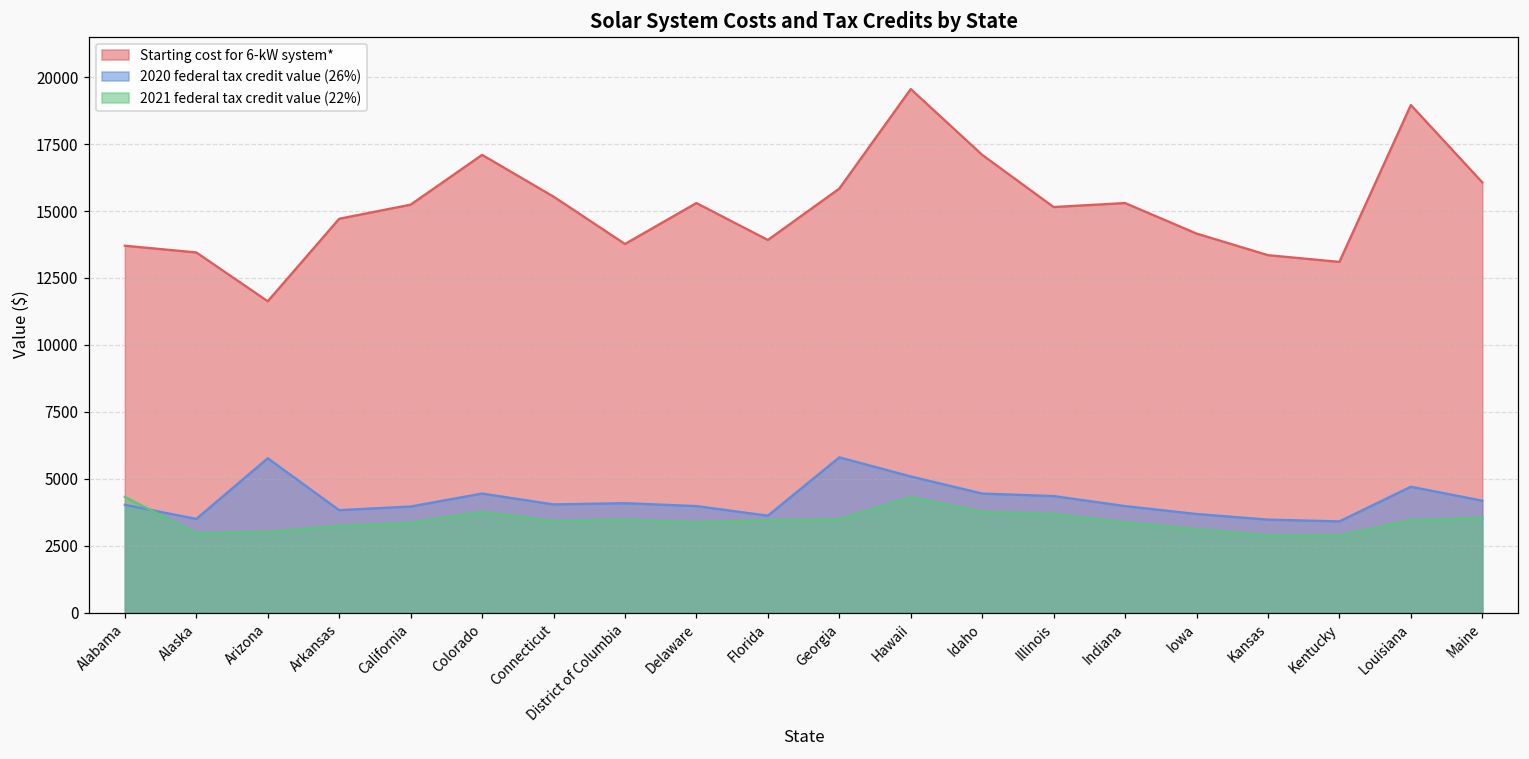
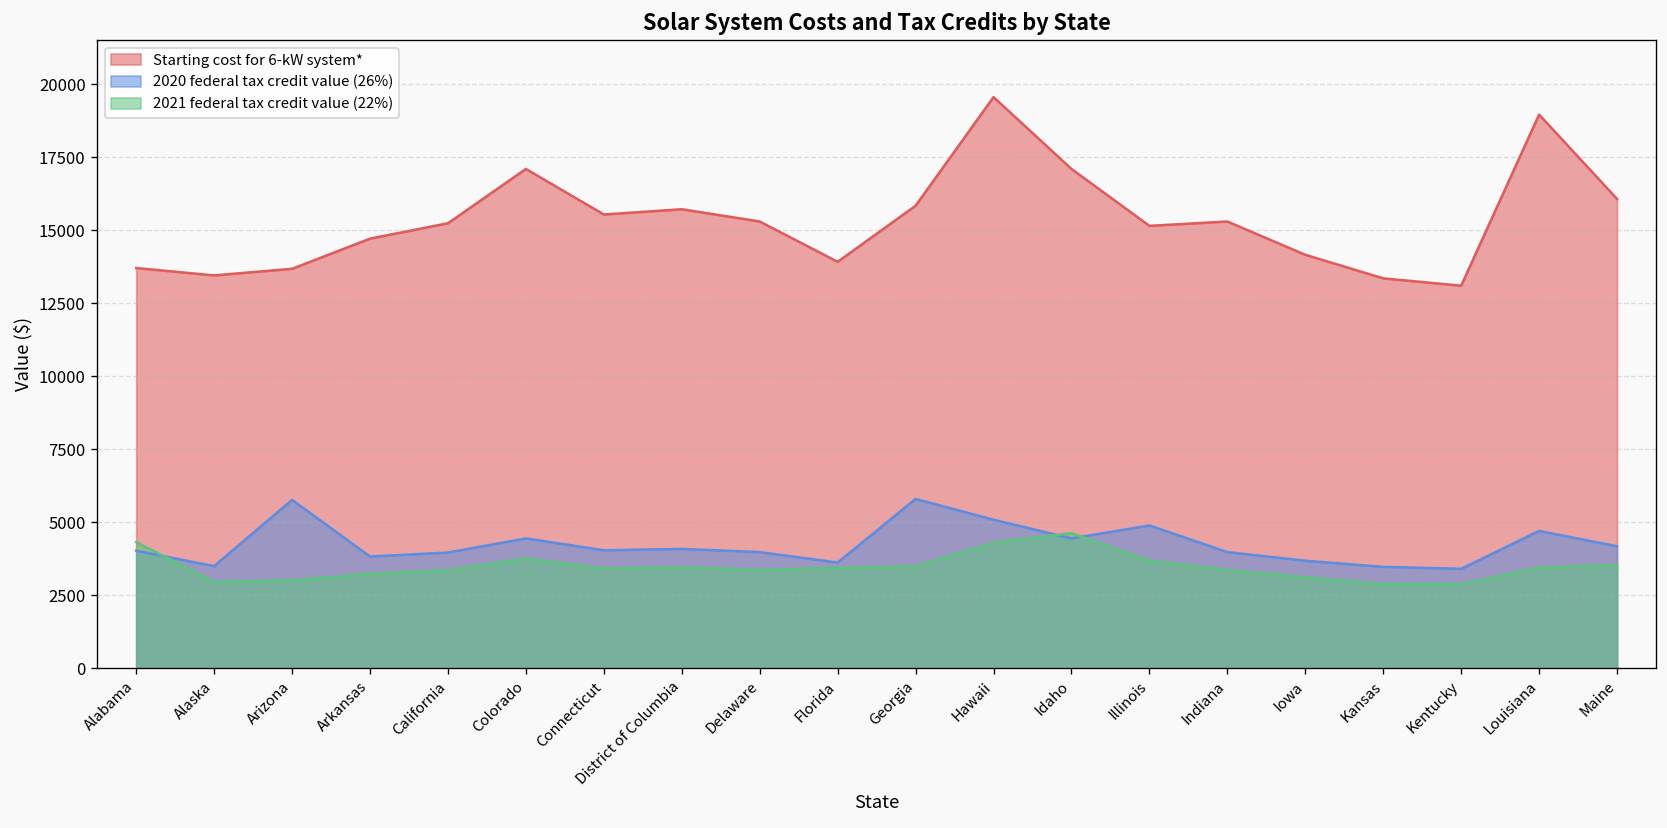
  {
    "Starting cost for 6-kW system*": {
      "Alabama": 13700,
      "Alaska": 13500,
-     "Arizona": 11600,
+     "Arizona": 13700,
      "Arkansas": 14700,
      "California": 15200,
      "Colorado": 17100,
      "Connecticut": 15500,
-     "District of Columbia": 13800,
+     "District of Columbia": 15700,
      "Delaware": 15300,
      "Florida": 13900,
      "Georgia": 15800,
      "Hawaii": 19600,
      "Idaho": 17100,
      "Illinois": 15200,
      "Indiana": 15300,
      "Iowa": 14200,
      "Kansas": 13400,
      "Kentucky": 13100,
      "Louisiana": 19000,
      "Maine": 16100
    },
    "2020 federal tax credit value (26%)": {
      "Alabama": 4000,
      "Alaska": 3500,
      "Arizona": 5800,
      "Arkansas": 3800,
      "California": 4000,
      "Colorado": 4400,
      "Connecticut": 4000,
      "District of Columbia": 4100,
      "Delaware": 4000,
      "Florida": 3600,
      "Georgia": 5800,
      "Hawaii": 5100,
      "Idaho": 4400,
-     "Illinois": 4400,
+     "Illinois": 4900,
      "Indiana": 4000,
      "Iowa": 3700,
      "Kansas": 3500,
      "Kentucky": 3400,
      "Louisiana": 4700,
      "Maine": 4200
    },
    "2021 federal tax credit value (22%)": {
      "Alabama": 4300,
      "Alaska": 3000,
      "Arizona": 3000,
      "Arkansas": 3200,
      "California": 3400,
      "Colorado": 3800,
      "Connecticut": 3400,
      "District of Columbia": 3500,
      "Delaware": 3400,
      "Florida": 3400,
      "Georgia": 3500,
      "Hawaii": 4300,
-     "Idaho": 3800,
+     "Idaho": 4600,
      "Illinois": 3700,
      "Indiana": 3400,
      "Iowa": 3100,
      "Kansas": 2900,
      "Kentucky": 2900,
      "Louisiana": 3400,
      "Maine": 3500
    }
  }
